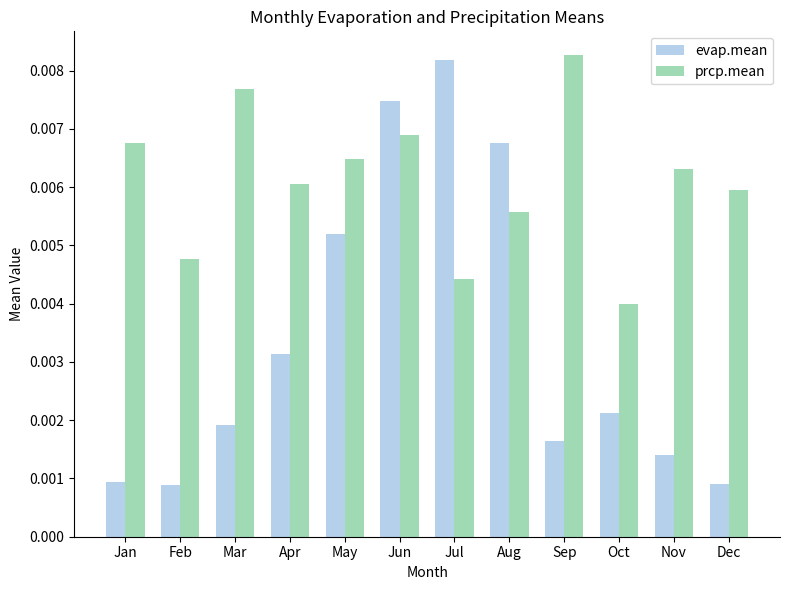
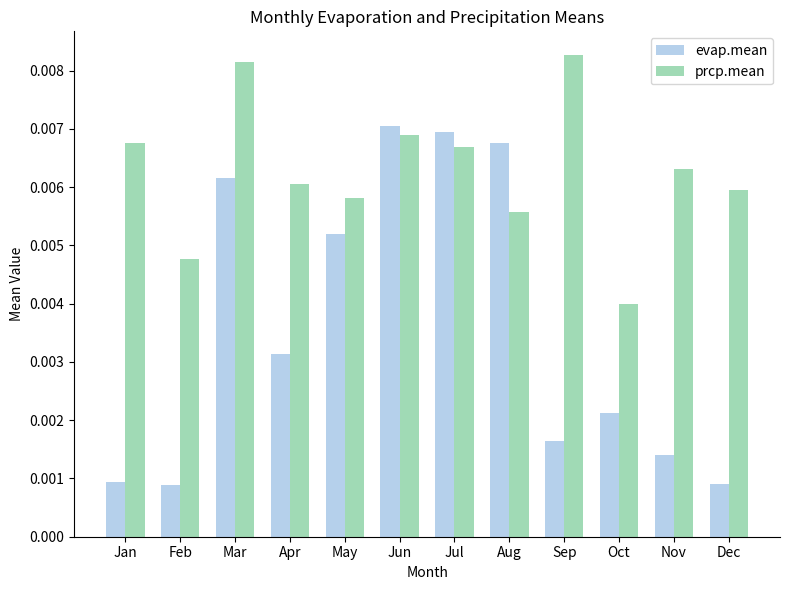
  {
    "evap.mean": {
      "Jan": 0.0009,
      "Feb": 0.0009,
-     "Mar": 0.0019,
+     "Mar": 0.0062,
      "Apr": 0.0031,
      "May": 0.0052,
-     "Jun": 0.0075,
-     "Jul": 0.0082,
+     "Jun": 0.0071,
+     "Jul": 0.0069,
      "Aug": 0.0068,
      "Sep": 0.0017,
      "Oct": 0.0021,
      "Nov": 0.0014,
      "Dec": 0.0009
    },
    "prcp.mean": {
      "Jan": 0.0068,
      "Feb": 0.0048,
-     "Mar": 0.0077,
+     "Mar": 0.0081,
      "Apr": 0.0061,
-     "May": 0.0065,
+     "May": 0.0058,
      "Jun": 0.0069,
-     "Jul": 0.0044,
+     "Jul": 0.0067,
      "Aug": 0.0056,
      "Sep": 0.0083,
      "Oct": 0.0040,
      "Nov": 0.0063,
      "Dec": 0.0060
    }
  }
